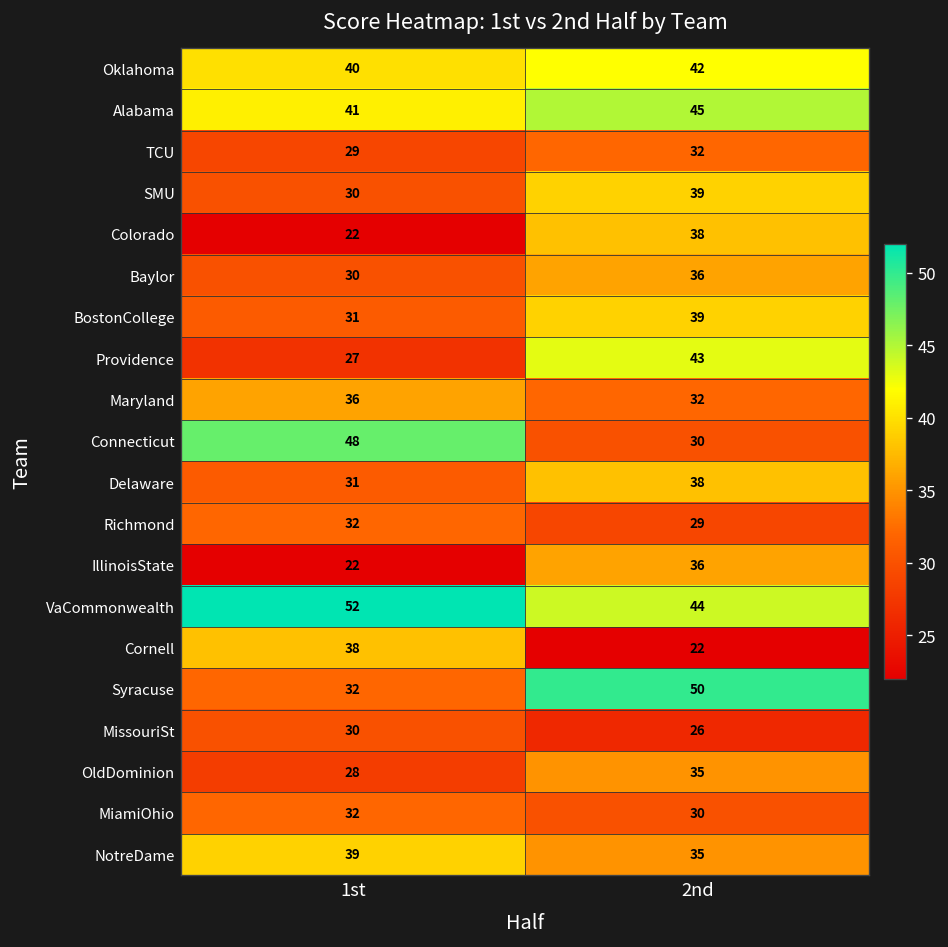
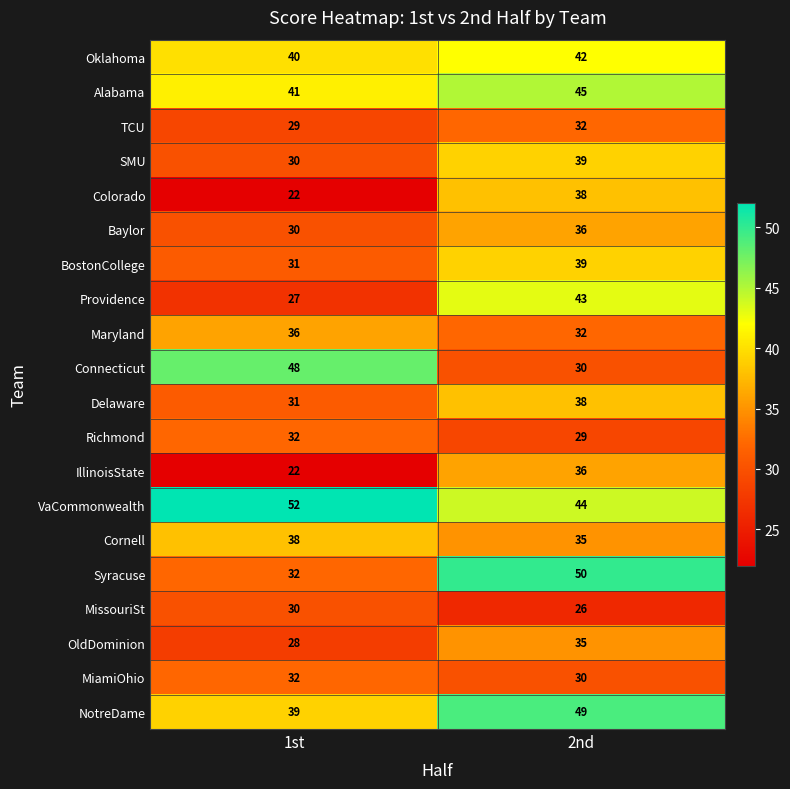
  {
    "Oklahoma": {
      "1st": 40,
      "2nd": 42
    },
    "Alabama": {
      "1st": 41,
      "2nd": 45
    },
    "TCU": {
      "1st": 29,
      "2nd": 32
    },
    "SMU": {
      "1st": 30,
      "2nd": 39
    },
    "Colorado": {
      "1st": 22,
      "2nd": 38
    },
    "Baylor": {
      "1st": 30,
      "2nd": 36
    },
    "BostonCollege": {
      "1st": 31,
      "2nd": 39
    },
    "Providence": {
      "1st": 27,
      "2nd": 43
    },
    "Maryland": {
      "1st": 36,
      "2nd": 32
    },
    "Connecticut": {
      "1st": 48,
      "2nd": 30
    },
    "Delaware": {
      "1st": 31,
      "2nd": 38
    },
    "Richmond": {
      "1st": 32,
      "2nd": 29
    },
    "IllinoisState": {
      "1st": 22,
      "2nd": 36
    },
    "VaCommonwealth": {
      "1st": 52,
      "2nd": 44
    },
    "Cornell": {
      "1st": 38,
-     "2nd": 22
+     "2nd": 35
    },
    "Syracuse": {
      "1st": 32,
      "2nd": 50
    },
    "MissouriSt": {
      "1st": 30,
      "2nd": 26
    },
    "OldDominion": {
      "1st": 28,
      "2nd": 35
    },
    "MiamiOhio": {
      "1st": 32,
      "2nd": 30
    },
    "NotreDame": {
      "1st": 39,
-     "2nd": 35
+     "2nd": 49
    }
  }
